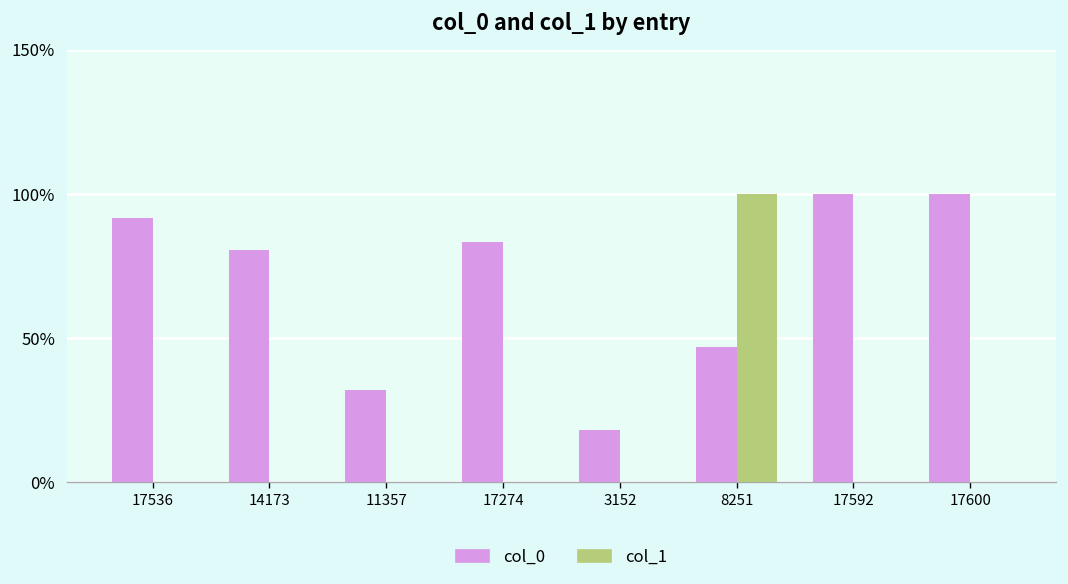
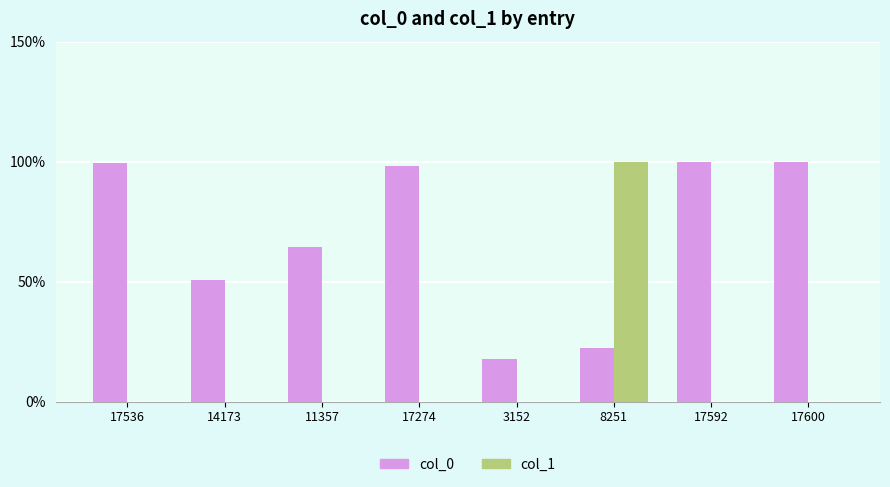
  {
    "col_0": {
-     "17536": "91%",
-     "14173": "81%",
-     "11357": "32%",
-     "17274": "83%",
+     "17536": "100%",
+     "14173": "51%",
+     "11357": "65%",
+     "17274": "98%",
      "3152": "18%",
-     "8251": "47%",
+     "8251": "22%",
      "17592": "100%",
      "17600": "100%"
    },
    "col_1": {
      "17536": "0%",
      "14173": "0%",
      "11357": "0%",
      "17274": "0%",
      "3152": "0%",
      "8251": "100%",
      "17592": "0%",
      "17600": "0%"
    }
  }
